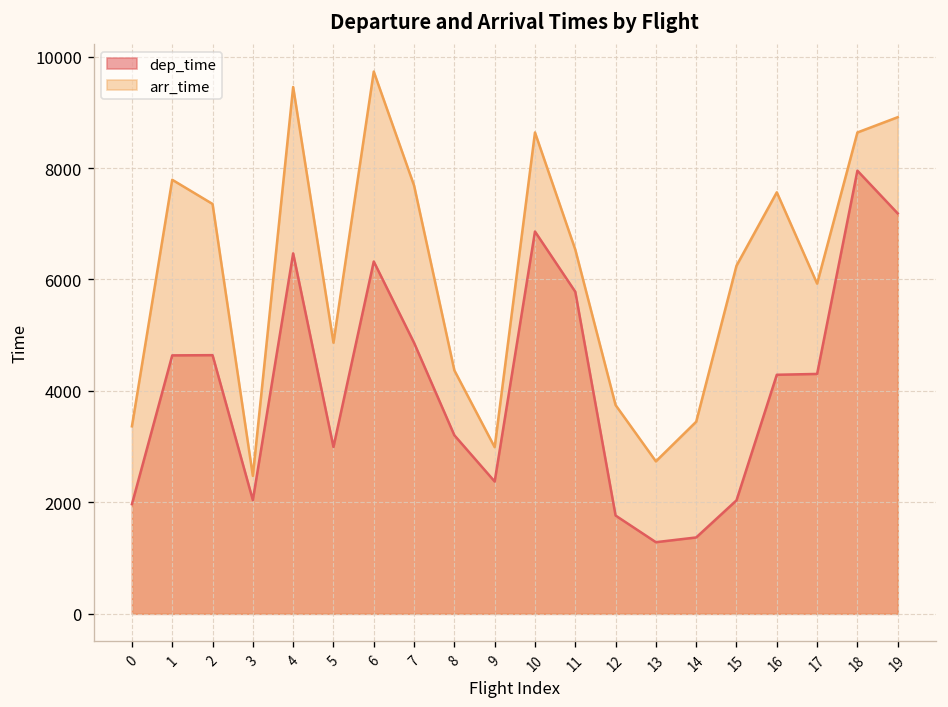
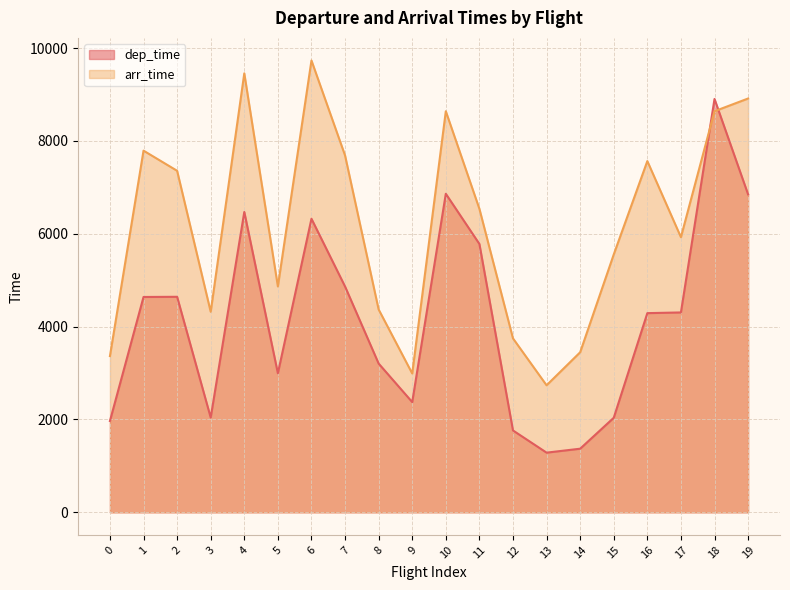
  {
    "dep_time": {
      "0": 2000,
      "1": 4600,
      "2": 4600,
      "3": 2000,
      "4": 6500,
      "5": 3000,
      "6": 6300,
      "7": 4900,
      "8": 3200,
      "9": 2400,
      "10": 6900,
      "11": 5800,
      "12": 1800,
      "13": 1300,
      "14": 1400,
      "15": 2000,
      "16": 4300,
      "17": 4300,
-     "18": 8000,
-     "19": 7200
+     "18": 8900,
+     "19": 6800
    },
    "arr_time": {
      "0": 3400,
      "1": 7800,
      "2": 7400,
-     "3": 2500,
+     "3": 4300,
      "4": 9500,
      "5": 4900,
      "6": 9700,
      "7": 7700,
      "8": 4400,
      "9": 3000,
      "10": 8600,
      "11": 6500,
      "12": 3700,
      "13": 2700,
      "14": 3400,
-     "15": 6200,
+     "15": 5600,
      "16": 7600,
      "17": 5900,
      "18": 8600,
      "19": 8900
    }
  }
